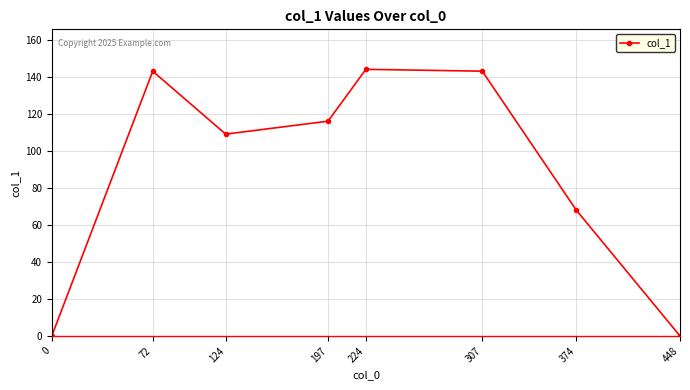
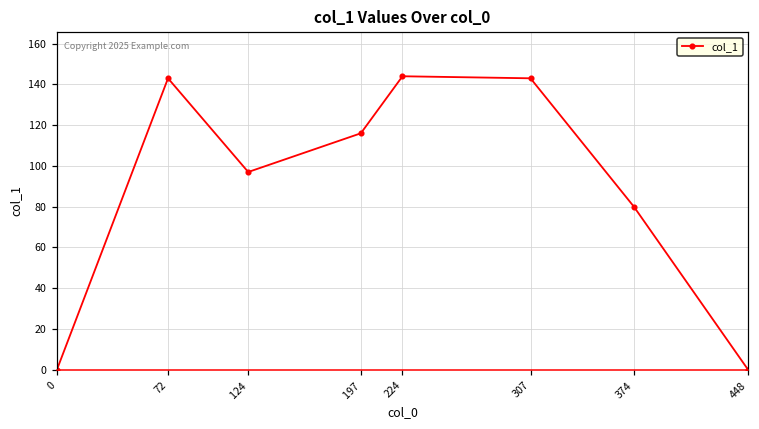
  {
    "0": 0,
-   "124": 109,
+   "124": 97,
    "197": 116,
    "224": 144,
    "307": 143,
-   "374": 68,
+   "374": 80,
    "448": 0
  }
